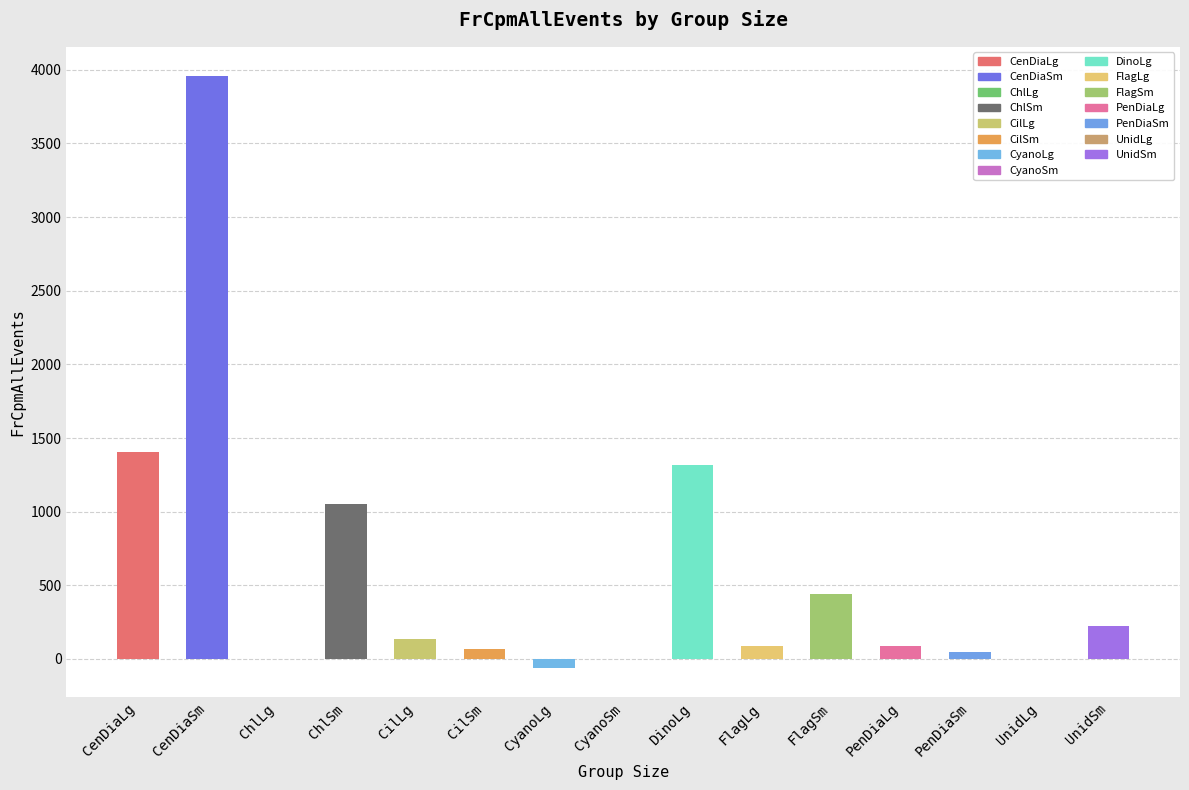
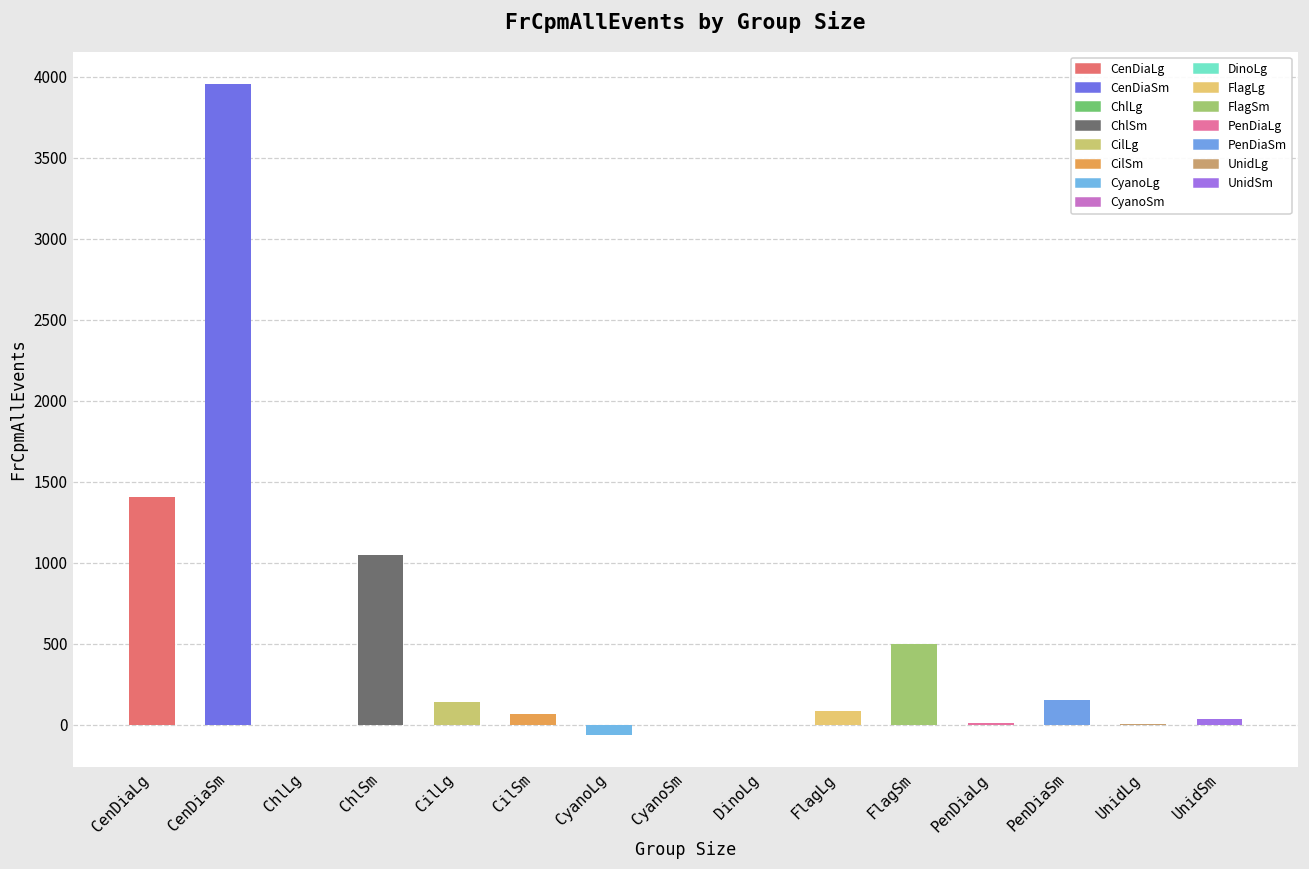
  {
    "CenDiaLg": 1400,
    "CenDiaSm": 3950,
    "ChlLg": 0,
    "ChlSm": 1050,
    "CilLg": 140,
    "CilSm": 70,
    "CyanoLg": -60,
-   "DinoLg": 1320,
+   "DinoLg": 0,
    "FlagLg": 90,
-   "FlagSm": 440,
-   "PenDiaLg": 90,
-   "PenDiaSm": 50,
-   "UnidSm": 220
+   "FlagSm": 500,
+   "PenDiaLg": 10,
+   "PenDiaSm": 160,
+   "UnidSm": 40
  }
